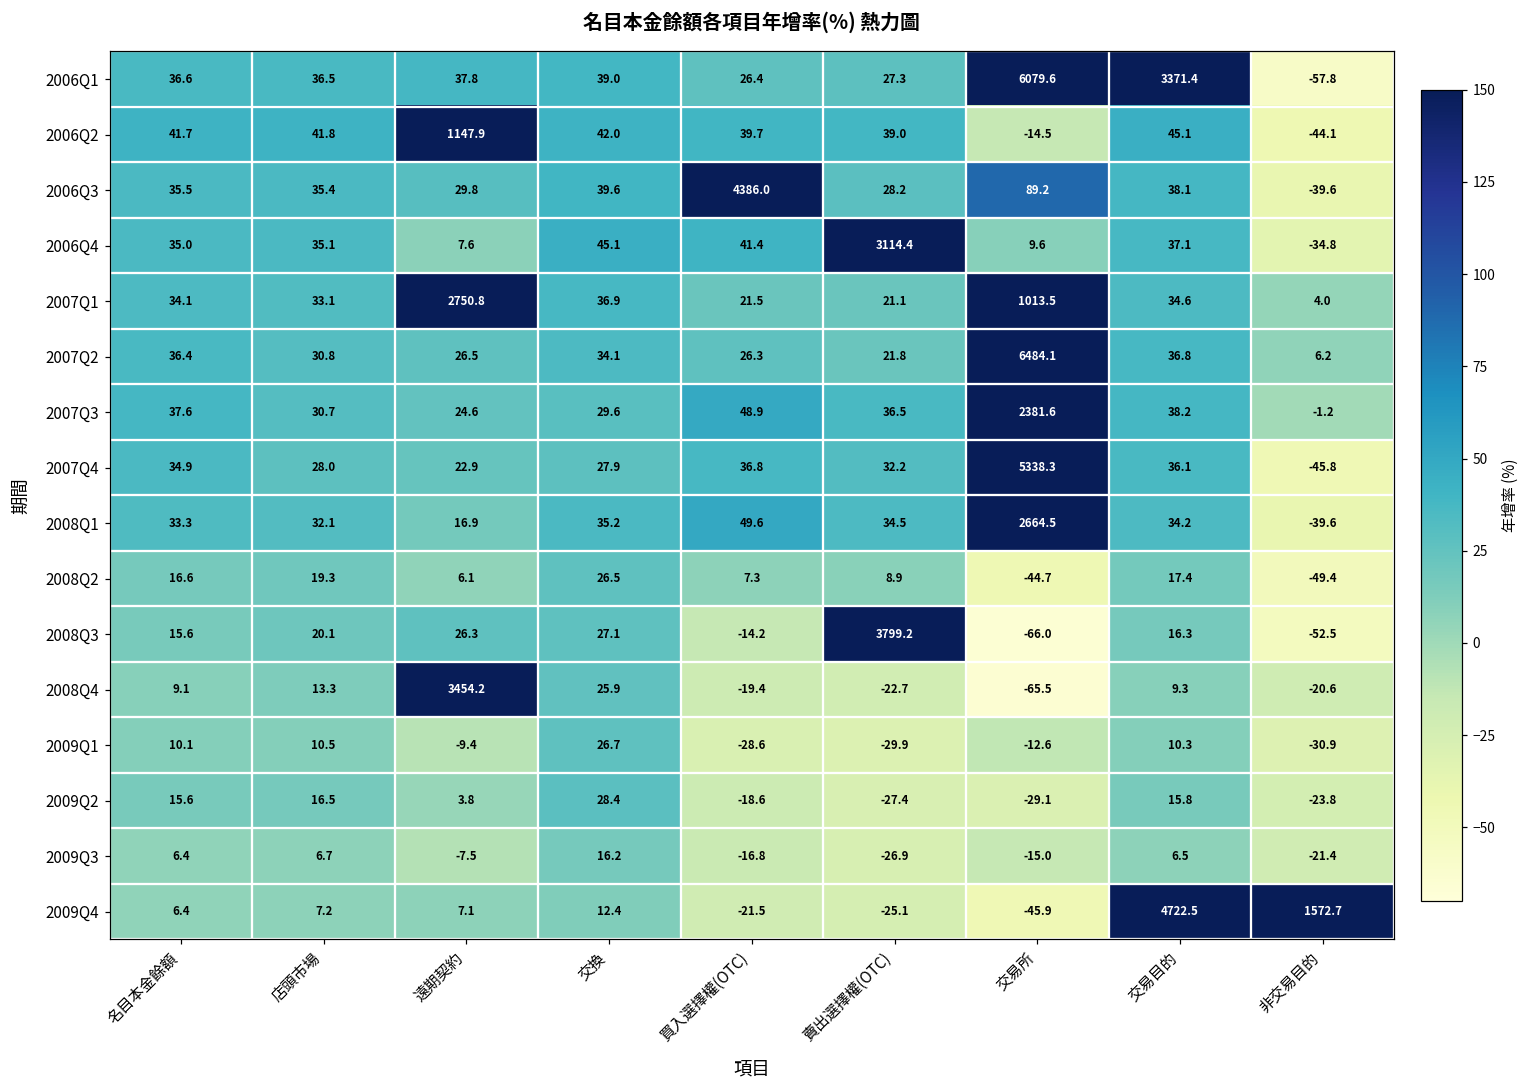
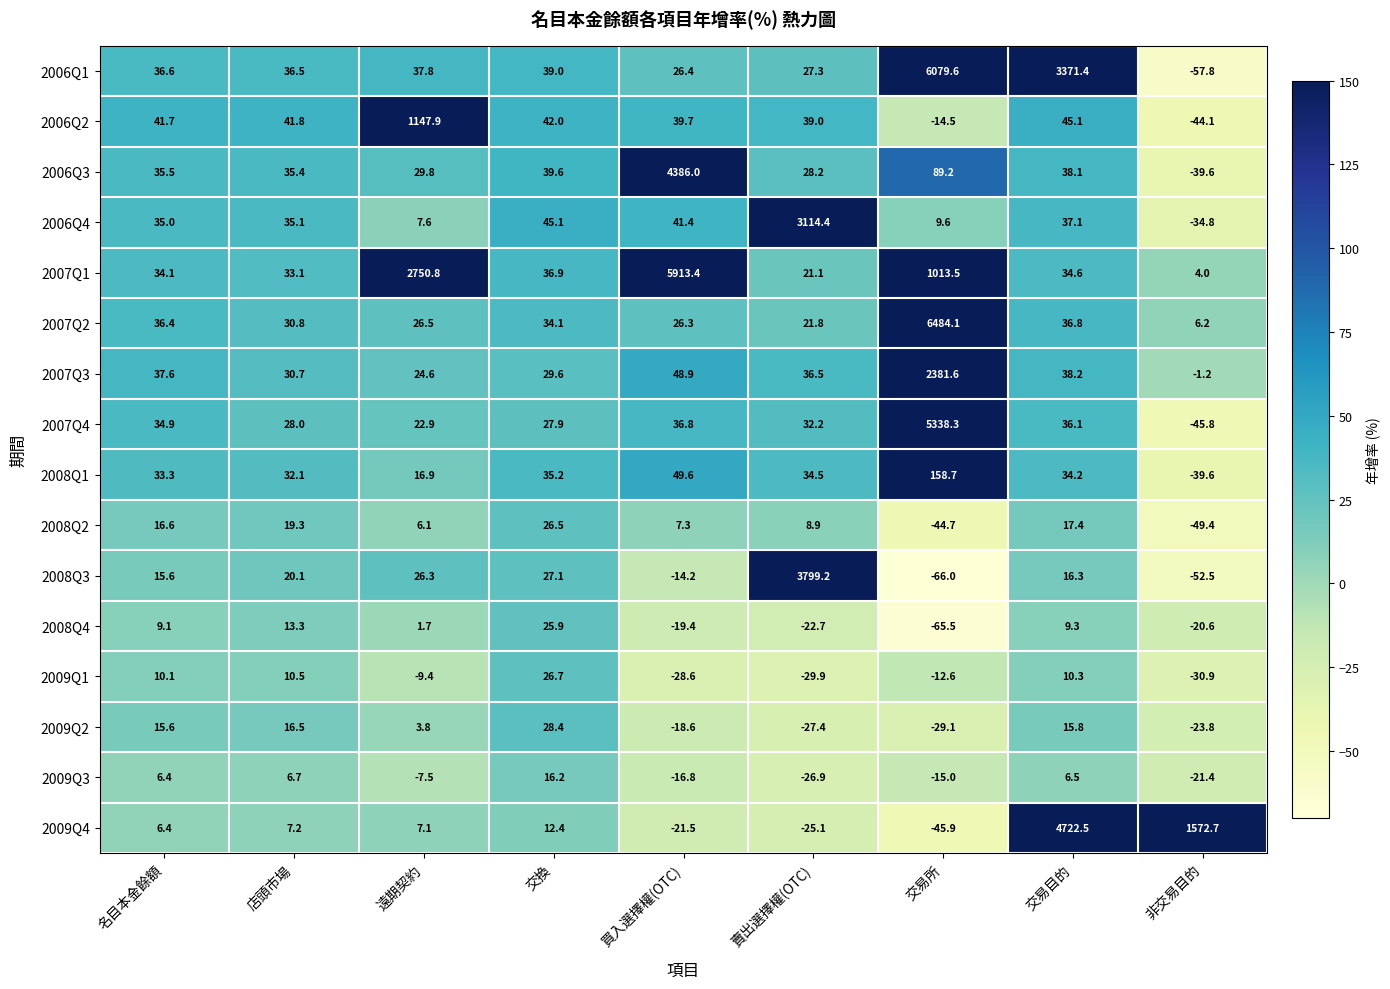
  {
    "2006Q1": {
      "名目本金餘額": 36.6,
      "店頭市場": 36.5,
      "遠期契約": 37.8,
      "交換": 39.0,
      "買入選擇權(OTC)": 26.4,
      "賣出選擇權(OTC)": 27.3,
      "交易所": 6079.6,
      "交易目的": 3371.4,
      "非交易目的": -57.8
    },
    "2006Q2": {
      "名目本金餘額": 41.7,
      "店頭市場": 41.8,
      "遠期契約": 1147.9,
      "交換": 42.0,
      "買入選擇權(OTC)": 39.7,
      "賣出選擇權(OTC)": 39.0,
      "交易所": -14.5,
      "交易目的": 45.1,
      "非交易目的": -44.1
    },
    "2006Q3": {
      "名目本金餘額": 35.5,
      "店頭市場": 35.4,
      "遠期契約": 29.8,
      "交換": 39.6,
      "買入選擇權(OTC)": 4386.0,
      "賣出選擇權(OTC)": 28.2,
      "交易所": 89.2,
      "交易目的": 38.1,
      "非交易目的": -39.6
    },
    "2006Q4": {
      "名目本金餘額": 35.0,
      "店頭市場": 35.1,
      "遠期契約": 7.6,
      "交換": 45.1,
      "買入選擇權(OTC)": 41.4,
      "賣出選擇權(OTC)": 3114.4,
      "交易所": 9.6,
      "交易目的": 37.1,
      "非交易目的": -34.8
    },
    "2007Q1": {
      "名目本金餘額": 34.1,
      "店頭市場": 33.1,
      "遠期契約": 2750.8,
      "交換": 36.9,
-     "買入選擇權(OTC)": 21.5,
+     "買入選擇權(OTC)": 5913.4,
      "賣出選擇權(OTC)": 21.1,
      "交易所": 1013.5,
      "交易目的": 34.6,
      "非交易目的": 4.0
    },
    "2007Q2": {
      "名目本金餘額": 36.4,
      "店頭市場": 30.8,
      "遠期契約": 26.5,
      "交換": 34.1,
      "買入選擇權(OTC)": 26.3,
      "賣出選擇權(OTC)": 21.8,
      "交易所": 6484.1,
      "交易目的": 36.8,
      "非交易目的": 6.2
    },
    "2007Q3": {
      "名目本金餘額": 37.6,
      "店頭市場": 30.7,
      "遠期契約": 24.6,
      "交換": 29.6,
      "買入選擇權(OTC)": 48.9,
      "賣出選擇權(OTC)": 36.5,
      "交易所": 2381.6,
      "交易目的": 38.2,
      "非交易目的": -1.2
    },
    "2007Q4": {
      "名目本金餘額": 34.9,
      "店頭市場": 28.0,
      "遠期契約": 22.9,
      "交換": 27.9,
      "買入選擇權(OTC)": 36.8,
      "賣出選擇權(OTC)": 32.2,
      "交易所": 5338.3,
      "交易目的": 36.1,
      "非交易目的": -45.8
    },
    "2008Q1": {
      "名目本金餘額": 33.3,
      "店頭市場": 32.1,
      "遠期契約": 16.9,
      "交換": 35.2,
      "買入選擇權(OTC)": 49.6,
      "賣出選擇權(OTC)": 34.5,
-     "交易所": 2664.5,
+     "交易所": 158.7,
      "交易目的": 34.2,
      "非交易目的": -39.6
    },
    "2008Q2": {
      "名目本金餘額": 16.6,
      "店頭市場": 19.3,
      "遠期契約": 6.1,
      "交換": 26.5,
      "買入選擇權(OTC)": 7.3,
      "賣出選擇權(OTC)": 8.9,
      "交易所": -44.7,
      "交易目的": 17.4,
      "非交易目的": -49.4
    },
    "2008Q3": {
      "名目本金餘額": 15.6,
      "店頭市場": 20.1,
      "遠期契約": 26.3,
      "交換": 27.1,
      "買入選擇權(OTC)": -14.2,
      "賣出選擇權(OTC)": 3799.2,
      "交易所": -66.0,
      "交易目的": 16.3,
      "非交易目的": -52.5
    },
    "2008Q4": {
      "名目本金餘額": 9.1,
      "店頭市場": 13.3,
-     "遠期契約": 3454.2,
+     "遠期契約": 1.7,
      "交換": 25.9,
      "買入選擇權(OTC)": -19.4,
      "賣出選擇權(OTC)": -22.7,
      "交易所": -65.5,
      "交易目的": 9.3,
      "非交易目的": -20.6
    },
    "2009Q1": {
      "名目本金餘額": 10.1,
      "店頭市場": 10.5,
      "遠期契約": -9.4,
      "交換": 26.7,
      "買入選擇權(OTC)": -28.6,
      "賣出選擇權(OTC)": -29.9,
      "交易所": -12.6,
      "交易目的": 10.3,
      "非交易目的": -30.9
    },
    "2009Q2": {
      "名目本金餘額": 15.6,
      "店頭市場": 16.5,
      "遠期契約": 3.8,
      "交換": 28.4,
      "買入選擇權(OTC)": -18.6,
      "賣出選擇權(OTC)": -27.4,
      "交易所": -29.1,
      "交易目的": 15.8,
      "非交易目的": -23.8
    },
    "2009Q3": {
      "名目本金餘額": 6.4,
      "店頭市場": 6.7,
      "遠期契約": -7.5,
      "交換": 16.2,
      "買入選擇權(OTC)": -16.8,
      "賣出選擇權(OTC)": -26.9,
      "交易所": -15.0,
      "交易目的": 6.5,
      "非交易目的": -21.4
    },
    "2009Q4": {
      "名目本金餘額": 6.4,
      "店頭市場": 7.2,
      "遠期契約": 7.1,
      "交換": 12.4,
      "買入選擇權(OTC)": -21.5,
      "賣出選擇權(OTC)": -25.1,
      "交易所": -45.9,
      "交易目的": 4722.5,
      "非交易目的": 1572.7
    }
  }
